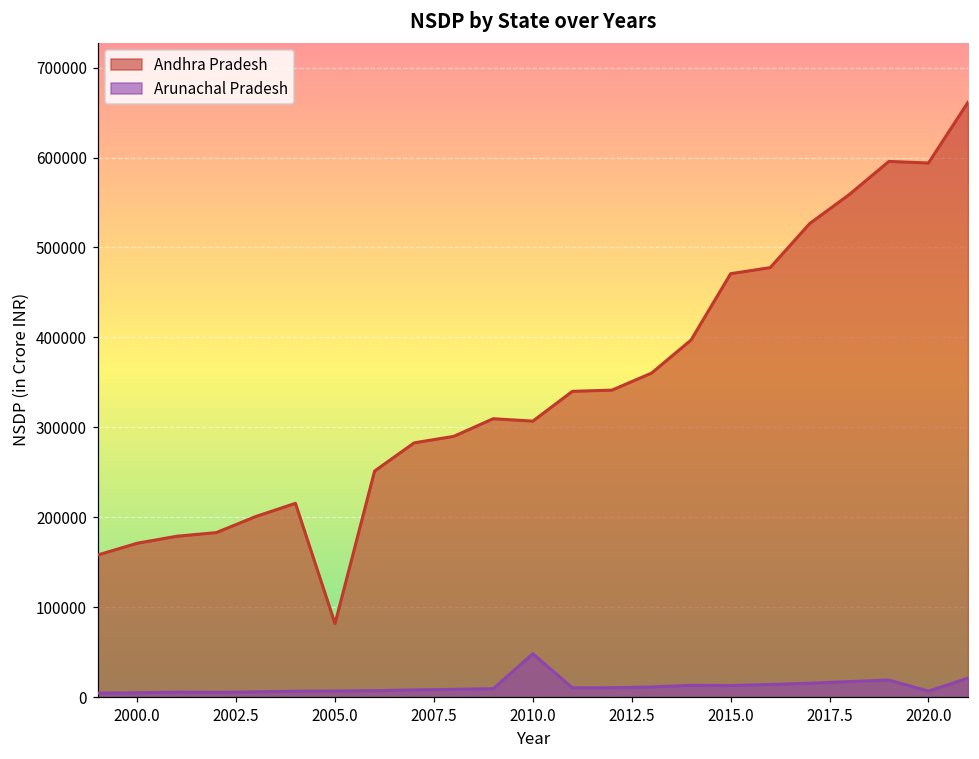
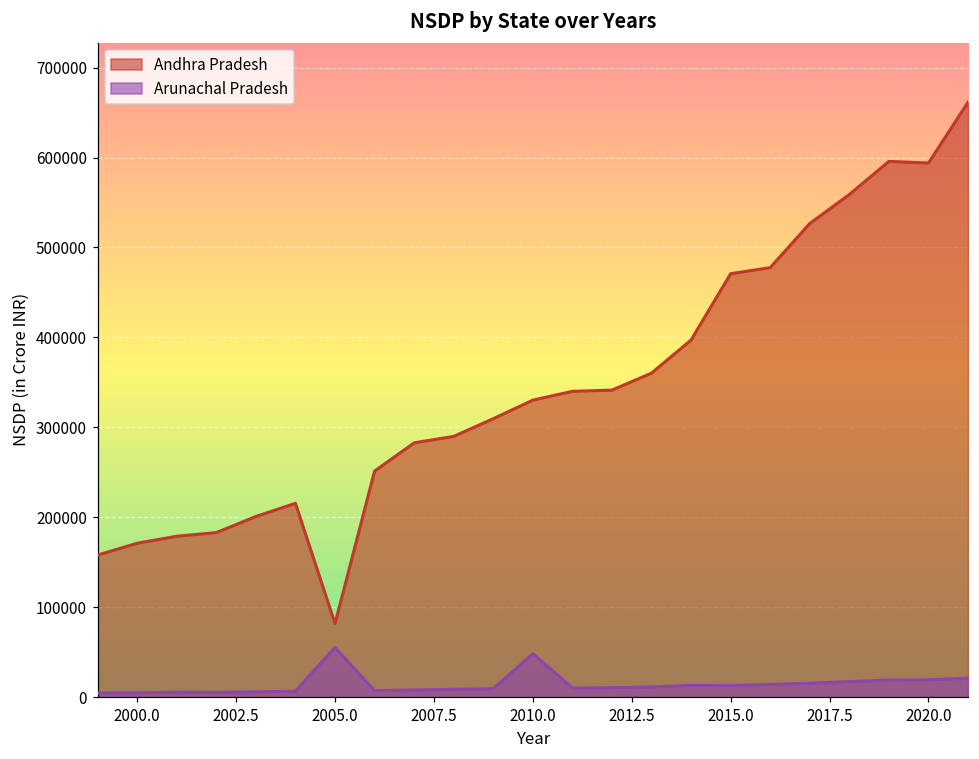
  {
    "Andhra Pradesh": {
      "2000.0": 170000,
      "2005.0": 80000,
-     "2010.0": 310000,
+     "2010.0": 330000,
      "2015.0": 470000,
      "2020.0": 590000
    },
    "Arunachal Pradesh": {
      "2000.0": 0,
-     "2005.0": 10000,
+     "2005.0": 60000,
      "2010.0": 50000,
      "2015.0": 10000,
-     "2020.0": 10000
+     "2020.0": 20000
    }
  }
